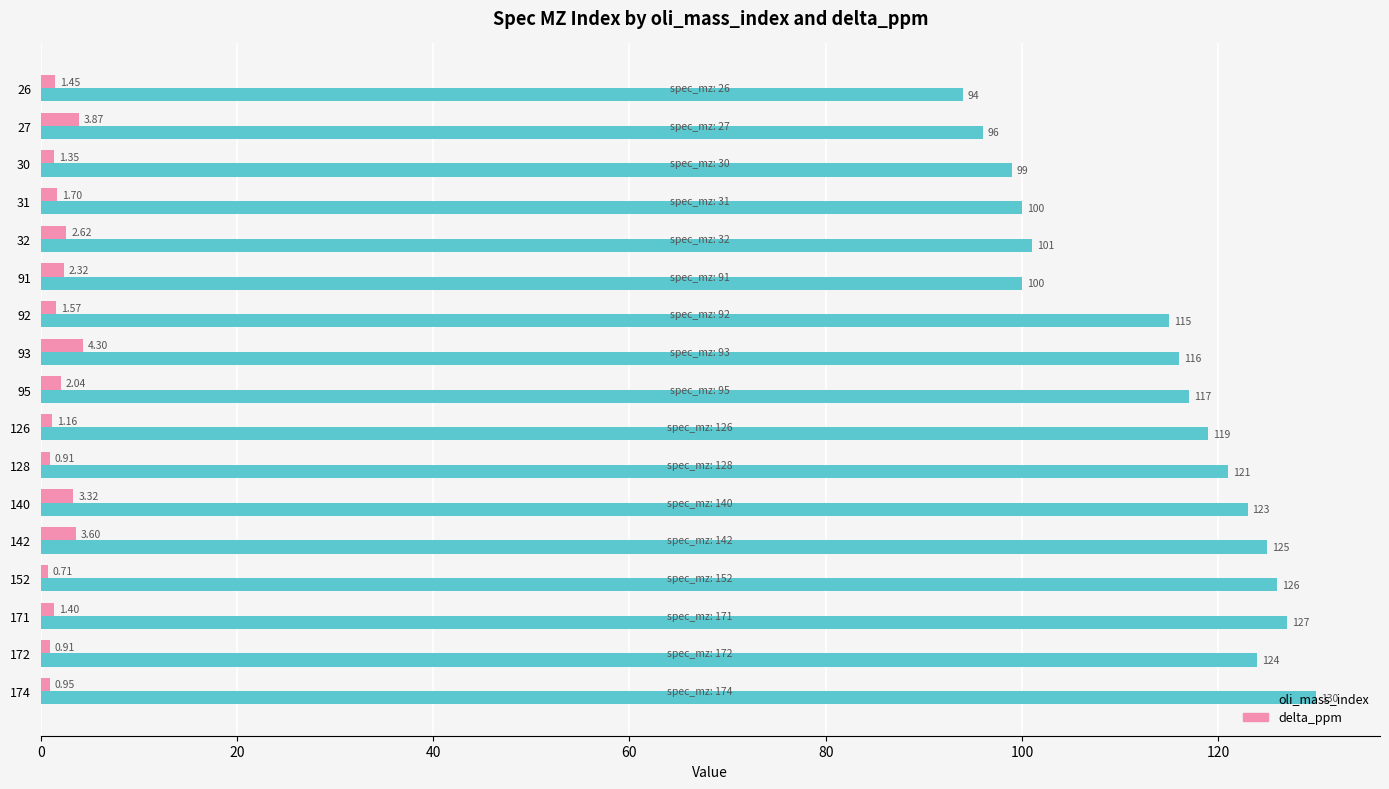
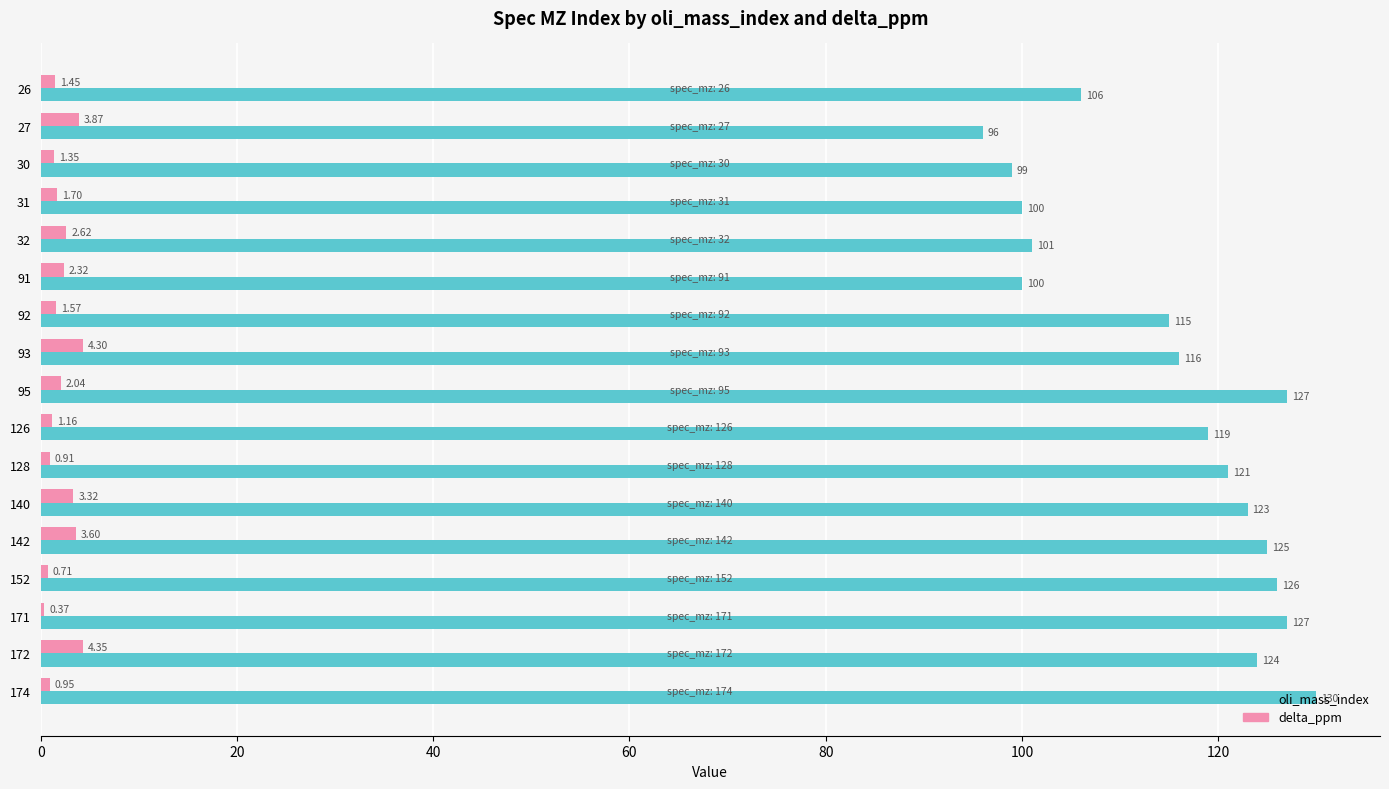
  {
    "oli_mass_index": {
-     "26": 94,
+     "26": 106,
      "27": 96,
      "30": 99,
      "31": 100,
      "32": 101,
      "91": 100,
      "92": 115,
      "93": 116,
-     "95": 117,
+     "95": 127,
      "126": 119,
      "128": 121,
      "140": 123,
      "142": 125,
      "152": 126,
      "171": 127,
      "172": 124,
      "174": 130
    },
    "delta_ppm": {
      "26": 1.45,
      "27": 3.87,
      "30": 1.35,
      "31": 1.70,
      "32": 2.62,
      "91": 2.32,
      "92": 1.57,
      "93": 4.30,
      "95": 2.04,
      "126": 1.16,
      "128": 0.91,
      "140": 3.32,
      "142": 3.60,
      "152": 0.71,
-     "171": 1.40,
-     "172": 0.91,
+     "171": 0.37,
+     "172": 4.35,
      "174": 0.95
    }
  }
